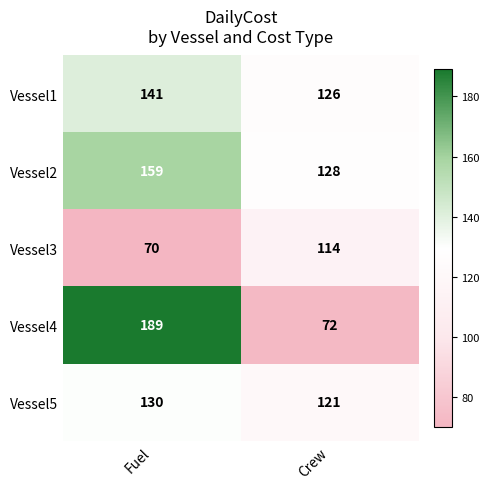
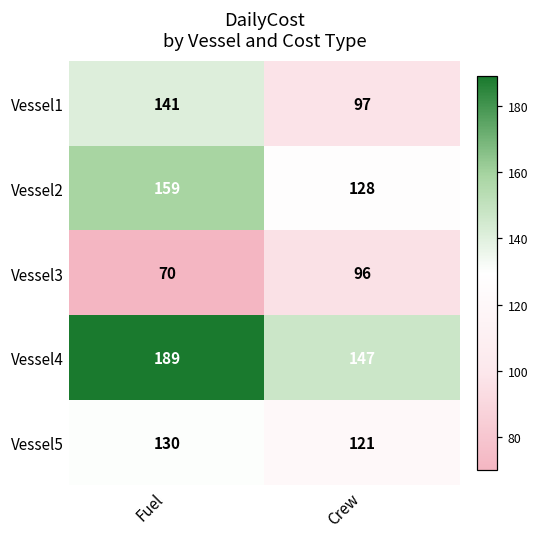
  {
    "Vessel1": {
      "Fuel": 141,
-     "Crew": 126
+     "Crew": 97
    },
    "Vessel2": {
      "Fuel": 159,
      "Crew": 128
    },
    "Vessel3": {
      "Fuel": 70,
-     "Crew": 114
+     "Crew": 96
    },
    "Vessel4": {
      "Fuel": 189,
-     "Crew": 72
+     "Crew": 147
    },
    "Vessel5": {
      "Fuel": 130,
      "Crew": 121
    }
  }
